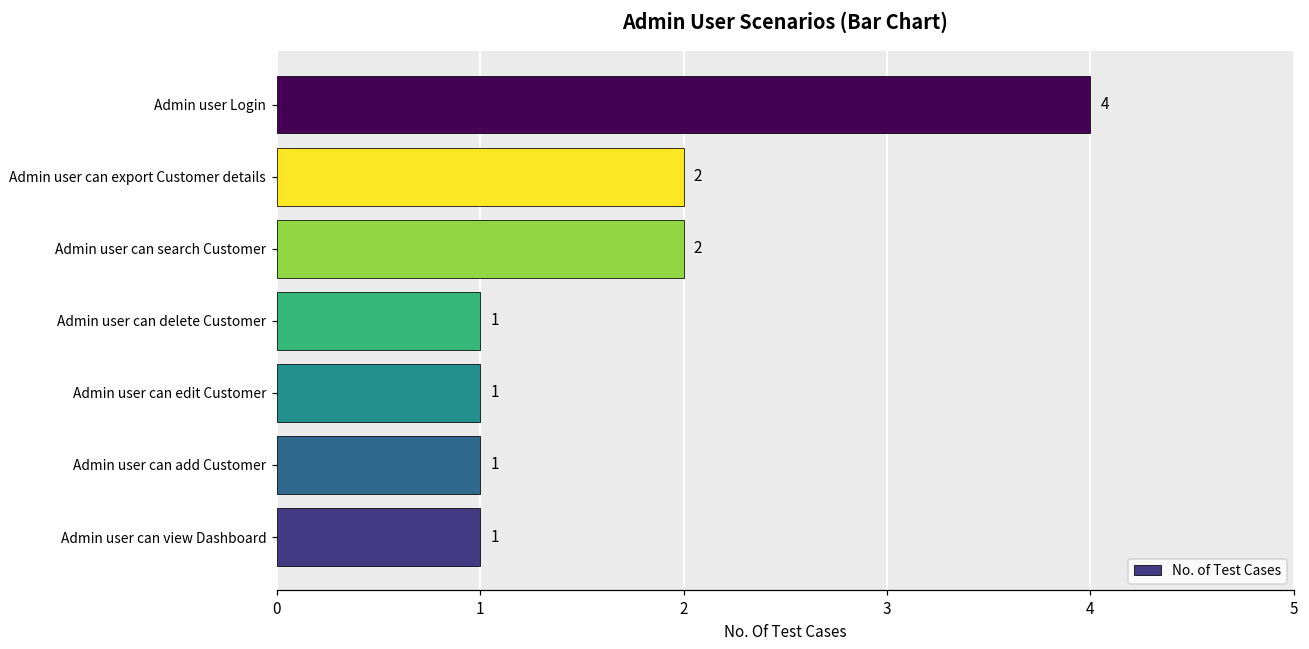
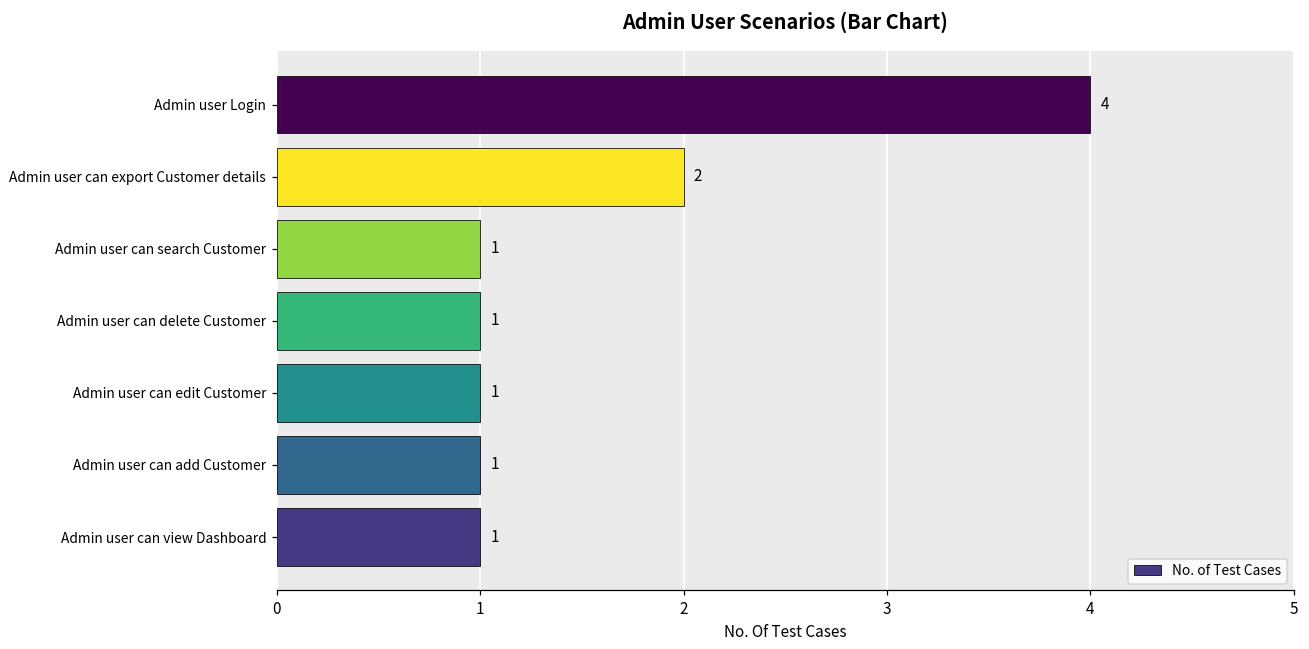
  {
    "Admin user Login": 4,
    "Admin user can export Customer details": 2,
-   "Admin user can search Customer": 2,
+   "Admin user can search Customer": 1,
    "Admin user can delete Customer": 1,
    "Admin user can edit Customer": 1,
    "Admin user can add Customer": 1,
    "Admin user can view Dashboard": 1
  }
